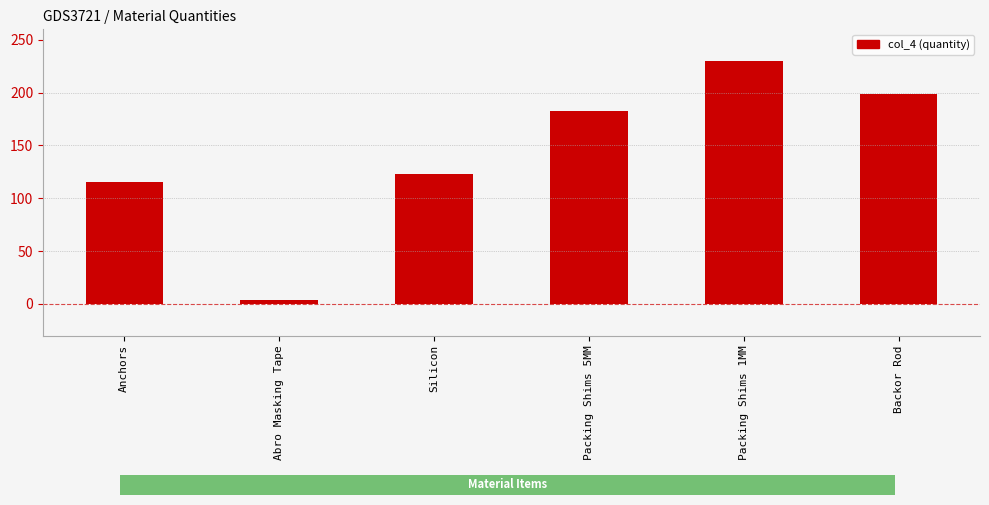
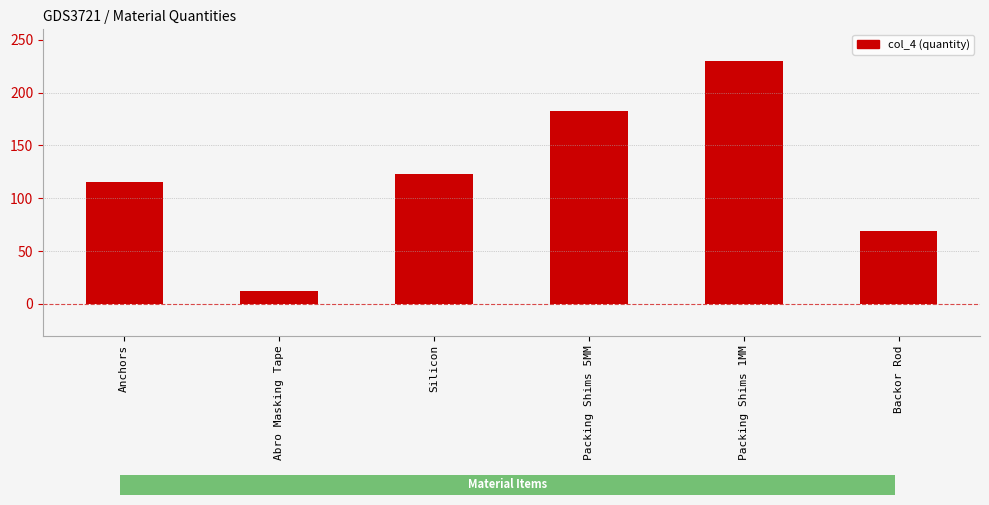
  {
    "Anchors": 115,
-   "Abro Masking Tape": 3,
+   "Abro Masking Tape": 12,
    "Silicon": 123,
    "Packing Shims 5MM": 183,
    "Packing Shims 1MM": 230,
-   "Backor Rod": 199
+   "Backor Rod": 69
  }
